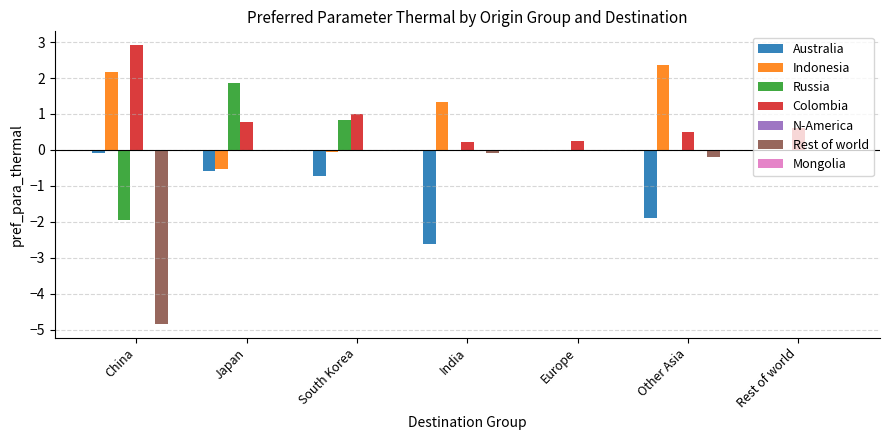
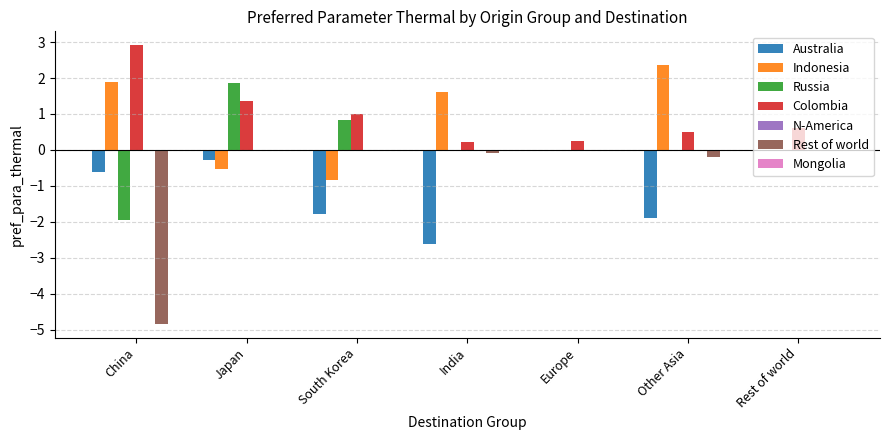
  {
    "Australia": {
-     "China": -0.1,
-     "Japan": -0.6,
-     "South Korea": -0.7,
+     "China": -0.6,
+     "Japan": -0.3,
+     "South Korea": -1.8,
      "India": -2.6,
      "Europe": 0.0,
      "Other Asia": -1.9
    },
    "Indonesia": {
-     "China": 2.2,
+     "China": 1.9,
      "Japan": -0.5,
-     "South Korea": -0.1,
-     "India": 1.3,
+     "South Korea": -0.8,
+     "India": 1.6,
      "Europe": 0.0,
      "Other Asia": 2.4
    },
    "Russia": {
      "China": -1.9,
      "Japan": 1.9,
      "South Korea": 0.8,
      "India": 0.0,
      "Europe": 0.0,
      "Other Asia": 0.0
    },
    "Colombia": {
      "China": 2.9,
-     "Japan": 0.8,
+     "Japan": 1.4,
      "South Korea": 1.0,
      "India": 0.2,
      "Europe": 0.3,
      "Other Asia": 0.5
    },
    "N-America": {
      "China": 0.0,
      "Japan": 0.0,
      "South Korea": 0.0,
      "India": 0.0,
      "Europe": 0.0,
      "Other Asia": 0.0
    },
    "Rest of world": {
      "China": -4.8,
      "Japan": 0.0,
      "South Korea": 0.0,
      "India": -0.1,
      "Europe": 0.0,
      "Other Asia": -0.2
    },
    "Mongolia": {
      "China": 0.0,
      "Japan": 0.0,
      "South Korea": 0.0,
      "India": 0.0,
      "Europe": 0.0,
      "Other Asia": 0.0
    }
  }
